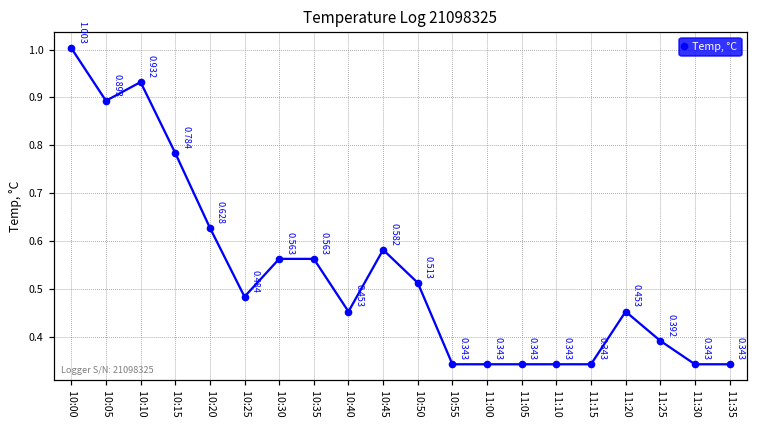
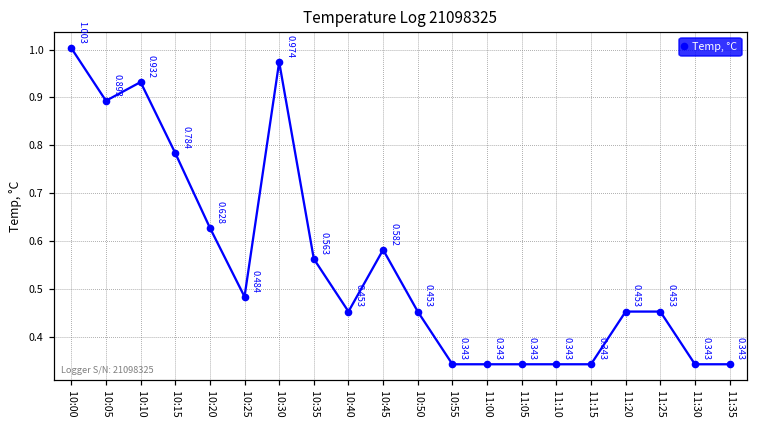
  {
    "10:00": 1.003,
    "10:05": 0.893,
    "10:10": 0.932,
    "10:15": 0.784,
    "10:20": 0.628,
    "10:25": 0.484,
-   "10:30": 0.563,
+   "10:30": 0.974,
    "10:35": 0.563,
    "10:40": 0.453,
    "10:45": 0.582,
-   "10:50": 0.513,
+   "10:50": 0.453,
    "10:55": 0.343,
    "11:00": 0.343,
    "11:05": 0.343,
    "11:10": 0.343,
    "11:15": 0.343,
    "11:20": 0.453,
-   "11:25": 0.392,
+   "11:25": 0.453,
    "11:30": 0.343,
    "11:35": 0.343
  }
